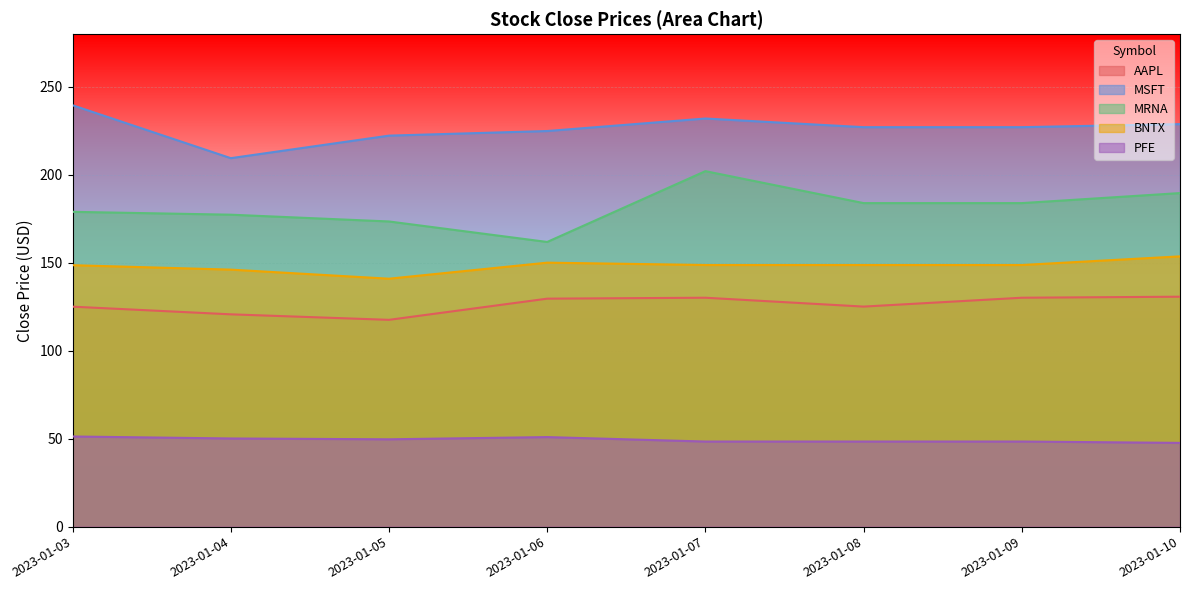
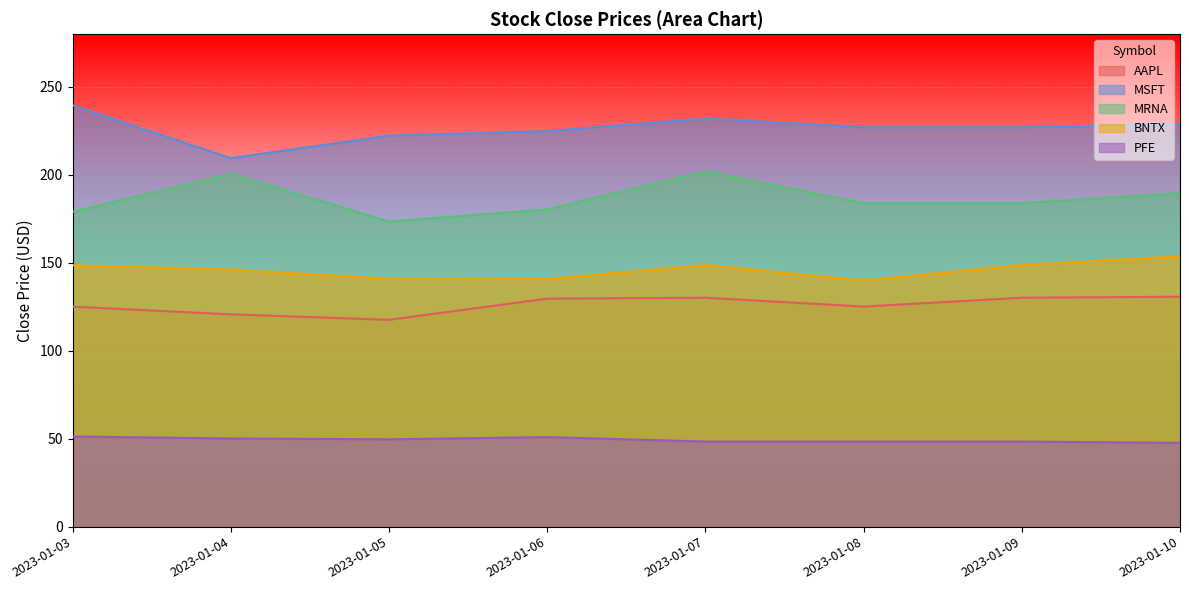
  {
    "AAPL": {
      "2023-01-03": 125,
      "2023-01-04": 121,
      "2023-01-05": 118,
      "2023-01-06": 130,
      "2023-01-07": 130,
      "2023-01-08": 125,
      "2023-01-09": 130,
      "2023-01-10": 131
    },
    "MSFT": {
      "2023-01-03": 240,
      "2023-01-04": 210,
      "2023-01-05": 222,
      "2023-01-06": 225,
      "2023-01-07": 232,
      "2023-01-08": 227,
      "2023-01-09": 227,
      "2023-01-10": 229
    },
    "MRNA": {
      "2023-01-03": 179,
-     "2023-01-04": 177,
+     "2023-01-04": 201,
      "2023-01-05": 174,
-     "2023-01-06": 162,
+     "2023-01-06": 180,
      "2023-01-07": 202,
      "2023-01-08": 184,
      "2023-01-09": 184,
      "2023-01-10": 190
    },
    "BNTX": {
      "2023-01-03": 149,
      "2023-01-04": 146,
      "2023-01-05": 141,
-     "2023-01-06": 150,
+     "2023-01-06": 141,
      "2023-01-07": 149,
-     "2023-01-08": 149,
+     "2023-01-08": 140,
      "2023-01-09": 149,
      "2023-01-10": 154
    },
    "PFE": {
      "2023-01-03": 51,
      "2023-01-04": 50,
      "2023-01-05": 50,
      "2023-01-06": 51,
      "2023-01-07": 48,
      "2023-01-08": 48,
      "2023-01-09": 48,
      "2023-01-10": 48
    }
  }
